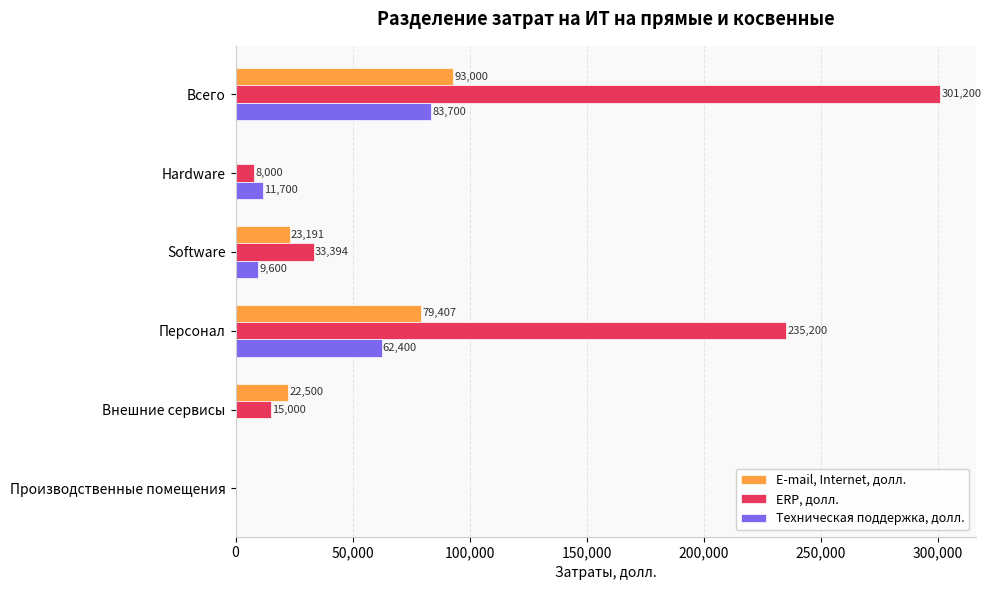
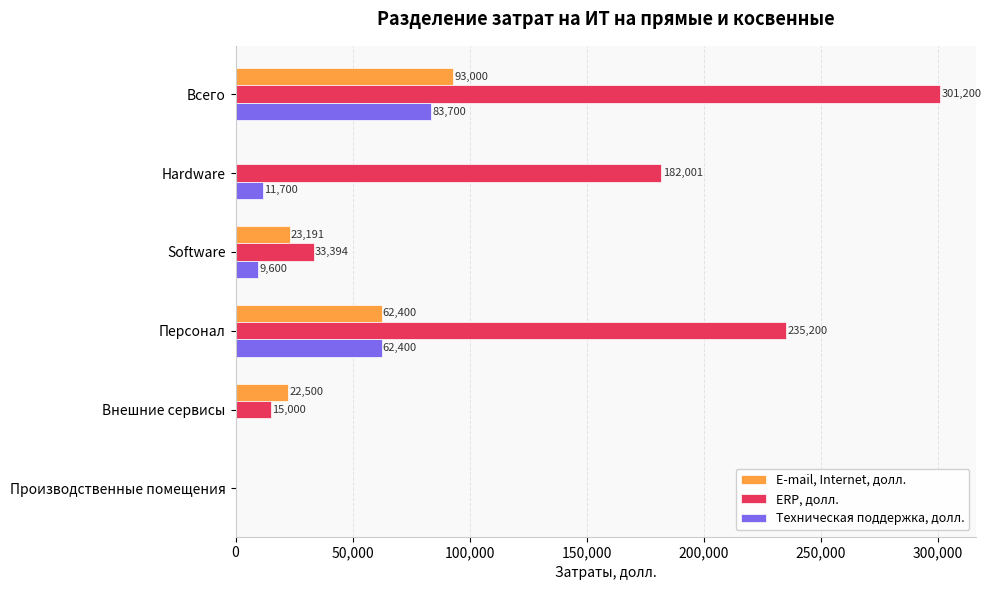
  {
    "E-mail, Internet, долл.": {
      "Всего": "93,000",
      "Software": "23,191",
-     "Персонал": "79,407",
+     "Персонал": "62,400",
      "Внешние сервисы": "22,500"
    },
    "ERP, долл.": {
      "Всего": "301,200",
-     "Hardware": "8,000",
+     "Hardware": "182,001",
      "Software": "33,394",
      "Персонал": "235,200",
      "Внешние сервисы": "15,000"
    },
    "Техническая поддержка, долл.": {
      "Всего": "83,700",
      "Hardware": "11,700",
      "Software": "9,600",
      "Персонал": "62,400"
    }
  }
